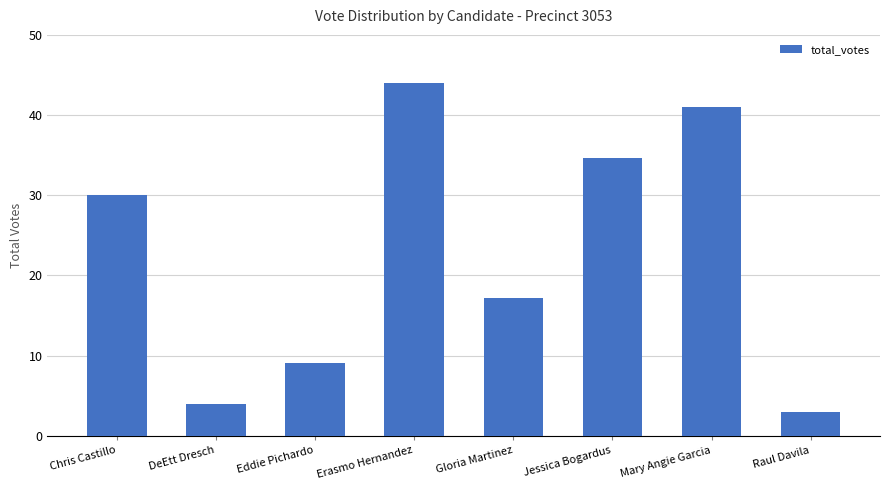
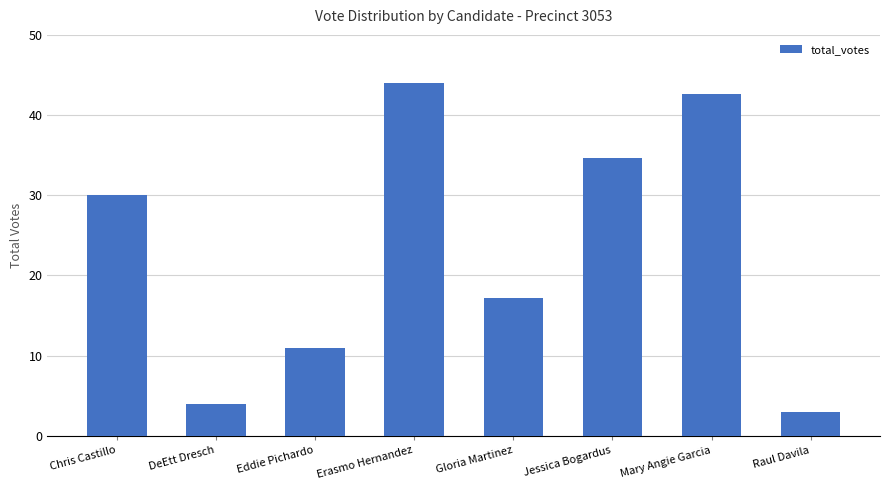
  {
    "Chris Castillo": 30,
    "DeEtt Dresch": 4,
-   "Eddie Pichardo": 9,
+   "Eddie Pichardo": 11,
    "Erasmo Hernandez": 44,
    "Gloria Martinez": 17,
    "Jessica Bogardus": 35,
-   "Mary Angie Garcia": 41,
+   "Mary Angie Garcia": 43,
    "Raul Davila": 3
  }
